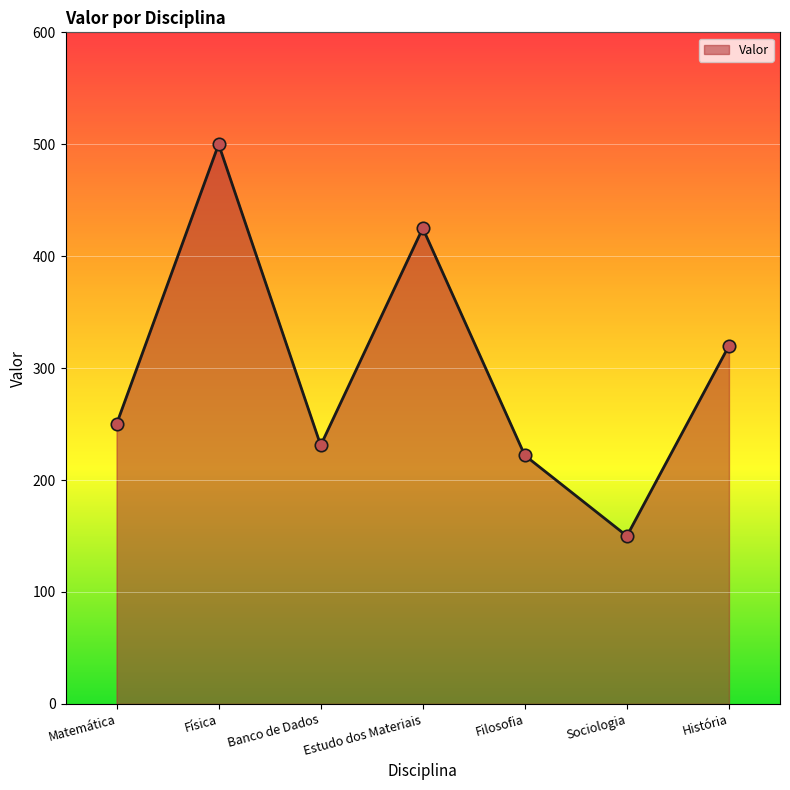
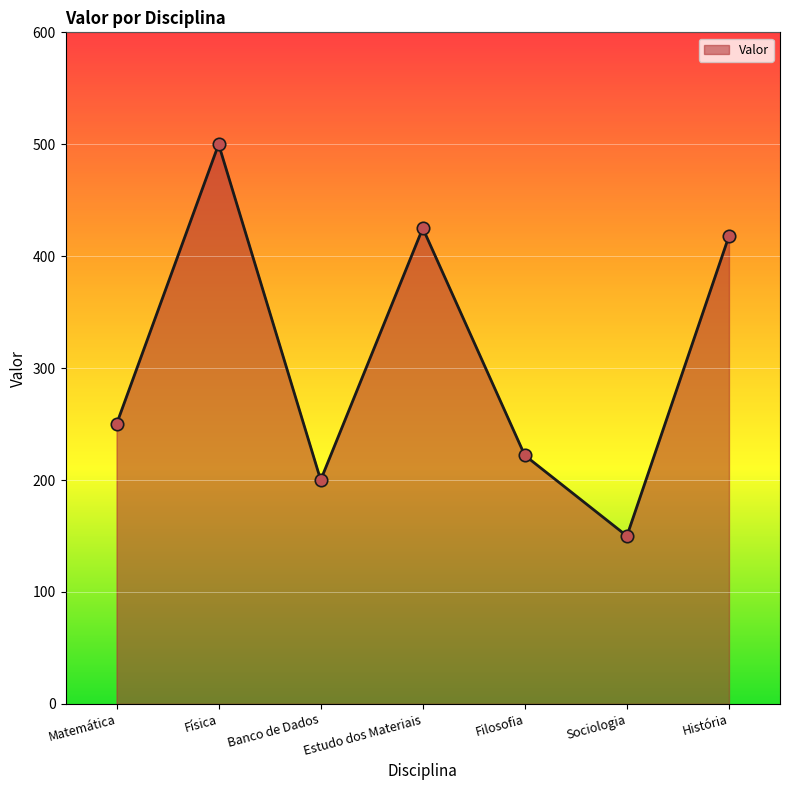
  {
    "Matemática": 250,
    "Física": 500,
-   "Banco de Dados": 231,
+   "Banco de Dados": 200,
    "Estudo dos Materiais": 425,
    "Filosofia": 222,
    "Sociologia": 150,
-   "História": 320
+   "História": 418
  }
